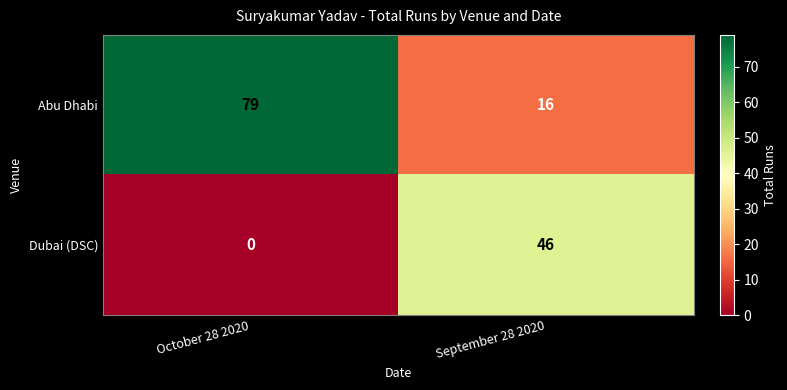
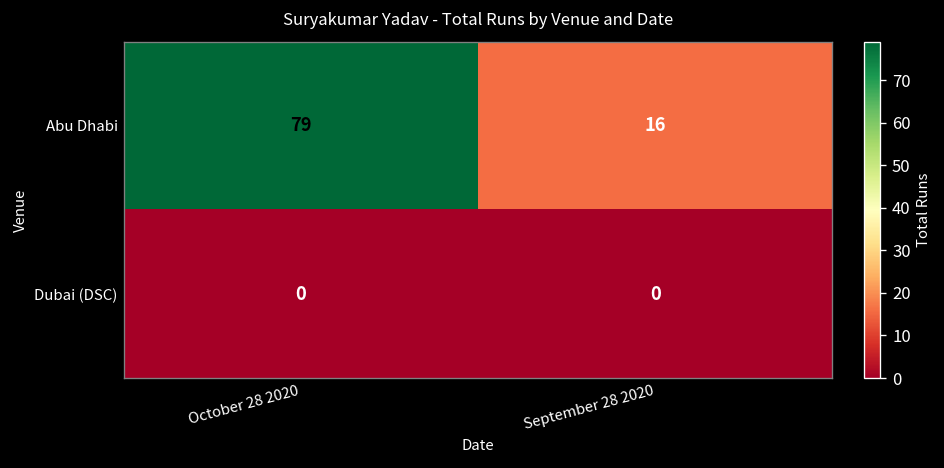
  {
    "Abu Dhabi": {
      "October 28 2020": 79,
      "September 28 2020": 16
    },
    "Dubai (DSC)": {
      "October 28 2020": 0,
-     "September 28 2020": 46
+     "September 28 2020": 0
    }
  }
